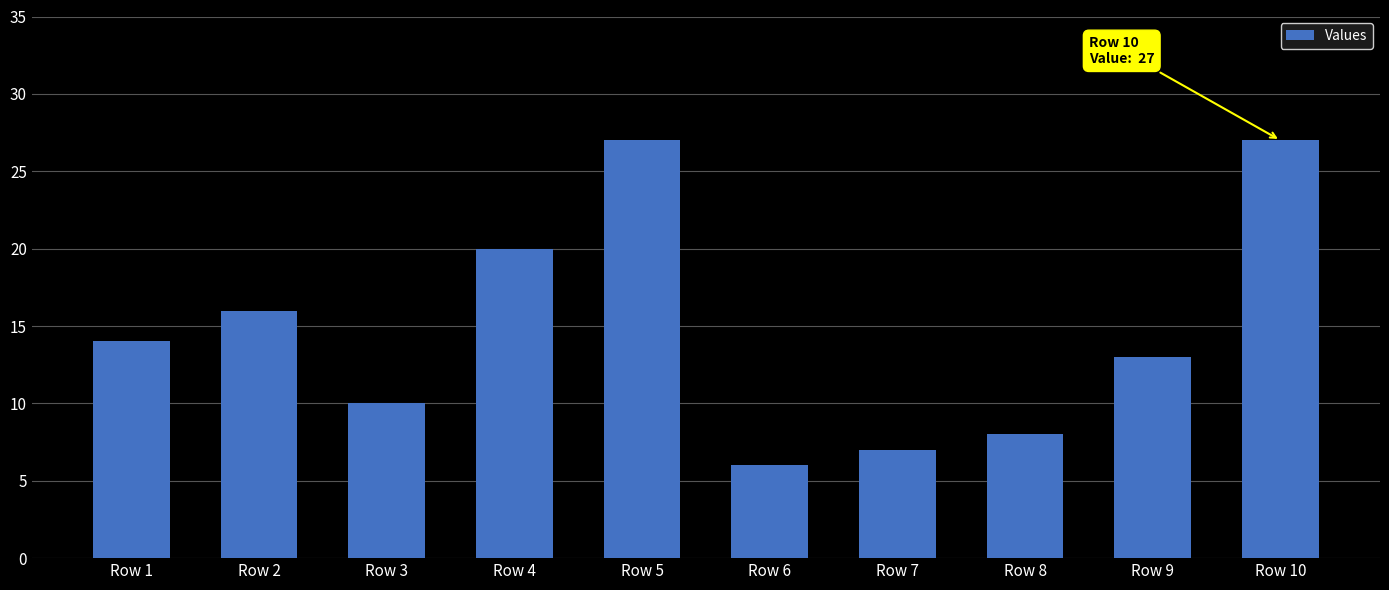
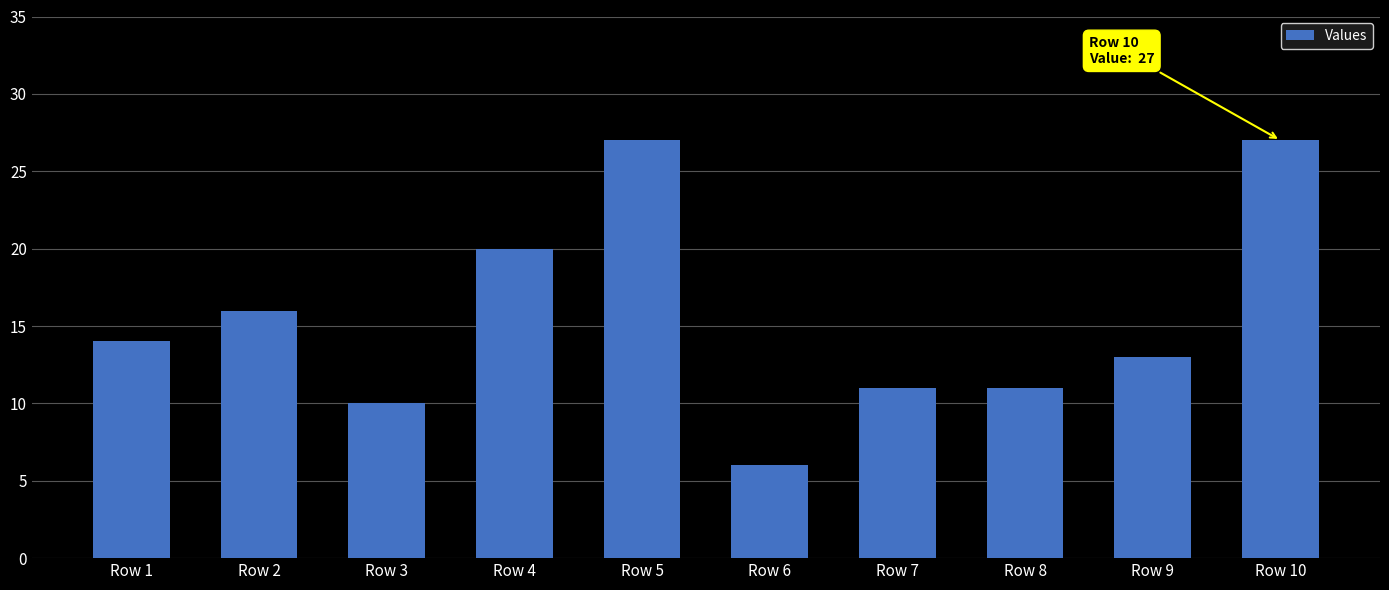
  {
    "Row 1": 14,
    "Row 2": 16,
    "Row 3": 10,
    "Row 4": 20,
    "Row 5": 27,
    "Row 6": 6,
-   "Row 7": 7,
-   "Row 8": 8,
+   "Row 7": 11,
+   "Row 8": 11,
    "Row 9": 13,
    "Row 10": 27
  }
